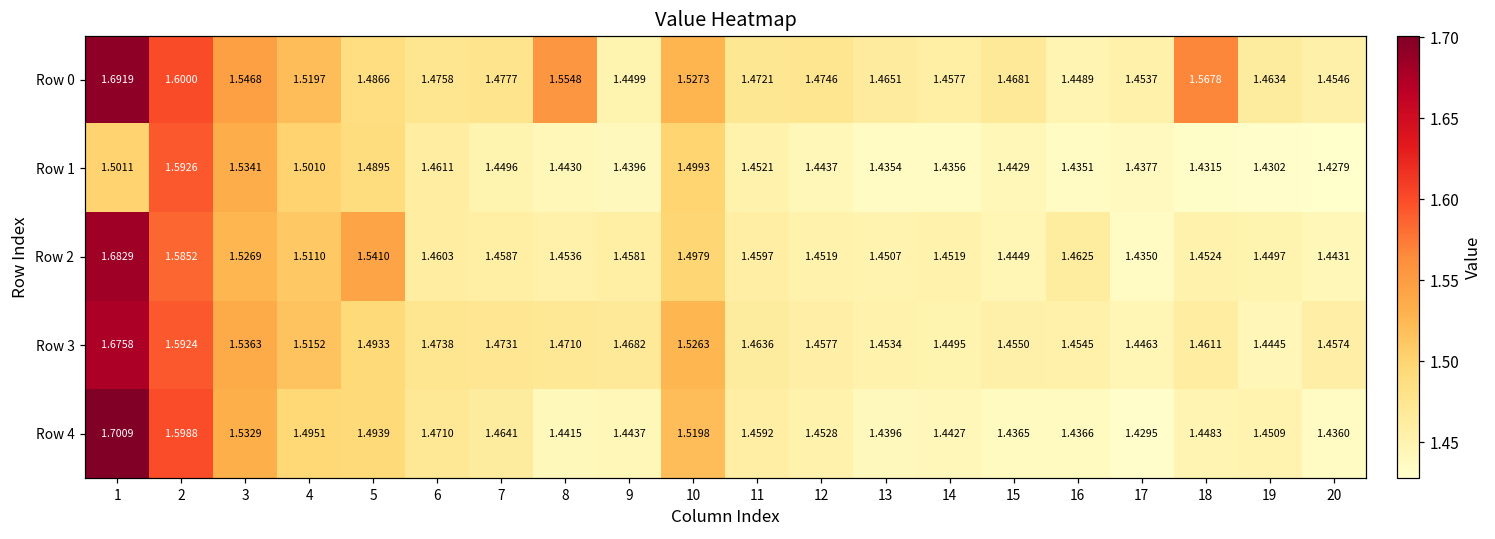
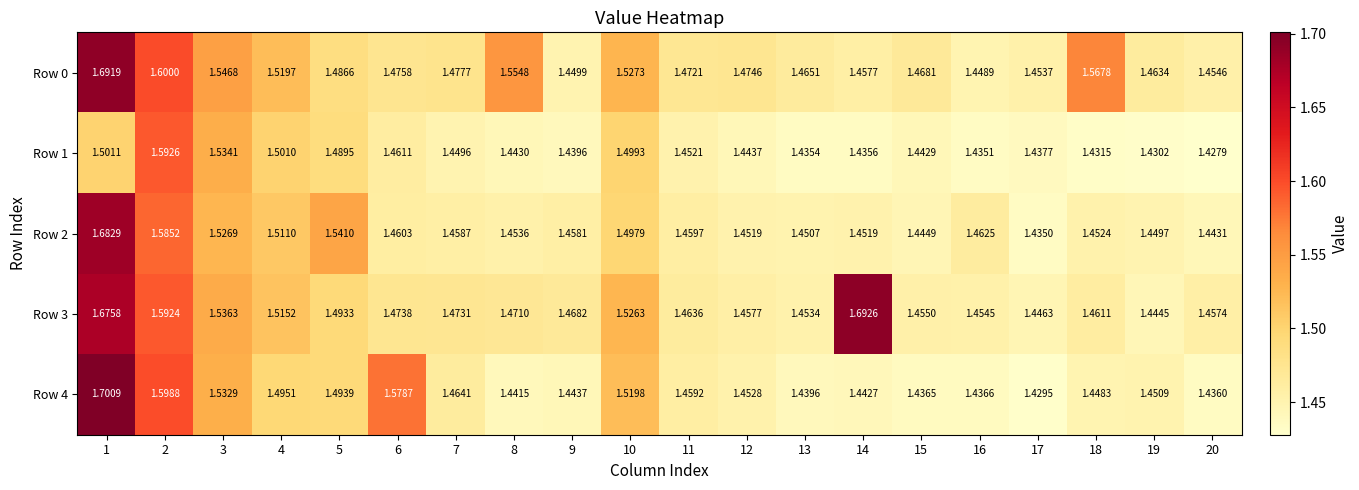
  {
    "Row 0": {
      "1": 1.6919,
      "2": 1.6000,
      "3": 1.5468,
      "4": 1.5197,
      "5": 1.4866,
      "6": 1.4758,
      "7": 1.4777,
      "8": 1.5548,
      "9": 1.4499,
      "10": 1.5273,
      "11": 1.4721,
      "12": 1.4746,
      "13": 1.4651,
      "14": 1.4577,
      "15": 1.4681,
      "16": 1.4489,
      "17": 1.4537,
      "18": 1.5678,
      "19": 1.4634,
      "20": 1.4546
    },
    "Row 1": {
      "1": 1.5011,
      "2": 1.5926,
      "3": 1.5341,
      "4": 1.5010,
      "5": 1.4895,
      "6": 1.4611,
      "7": 1.4496,
      "8": 1.4430,
      "9": 1.4396,
      "10": 1.4993,
      "11": 1.4521,
      "12": 1.4437,
      "13": 1.4354,
      "14": 1.4356,
      "15": 1.4429,
      "16": 1.4351,
      "17": 1.4377,
      "18": 1.4315,
      "19": 1.4302,
      "20": 1.4279
    },
    "Row 2": {
      "1": 1.6829,
      "2": 1.5852,
      "3": 1.5269,
      "4": 1.5110,
      "5": 1.5410,
      "6": 1.4603,
      "7": 1.4587,
      "8": 1.4536,
      "9": 1.4581,
      "10": 1.4979,
      "11": 1.4597,
      "12": 1.4519,
      "13": 1.4507,
      "14": 1.4519,
      "15": 1.4449,
      "16": 1.4625,
      "17": 1.4350,
      "18": 1.4524,
      "19": 1.4497,
      "20": 1.4431
    },
    "Row 3": {
      "1": 1.6758,
      "2": 1.5924,
      "3": 1.5363,
      "4": 1.5152,
      "5": 1.4933,
      "6": 1.4738,
      "7": 1.4731,
      "8": 1.4710,
      "9": 1.4682,
      "10": 1.5263,
      "11": 1.4636,
      "12": 1.4577,
      "13": 1.4534,
-     "14": 1.4495,
+     "14": 1.6926,
      "15": 1.4550,
      "16": 1.4545,
      "17": 1.4463,
      "18": 1.4611,
      "19": 1.4445,
      "20": 1.4574
    },
    "Row 4": {
      "1": 1.7009,
      "2": 1.5988,
      "3": 1.5329,
      "4": 1.4951,
      "5": 1.4939,
-     "6": 1.4710,
+     "6": 1.5787,
      "7": 1.4641,
      "8": 1.4415,
      "9": 1.4437,
      "10": 1.5198,
      "11": 1.4592,
      "12": 1.4528,
      "13": 1.4396,
      "14": 1.4427,
      "15": 1.4365,
      "16": 1.4366,
      "17": 1.4295,
      "18": 1.4483,
      "19": 1.4509,
      "20": 1.4360
    }
  }
